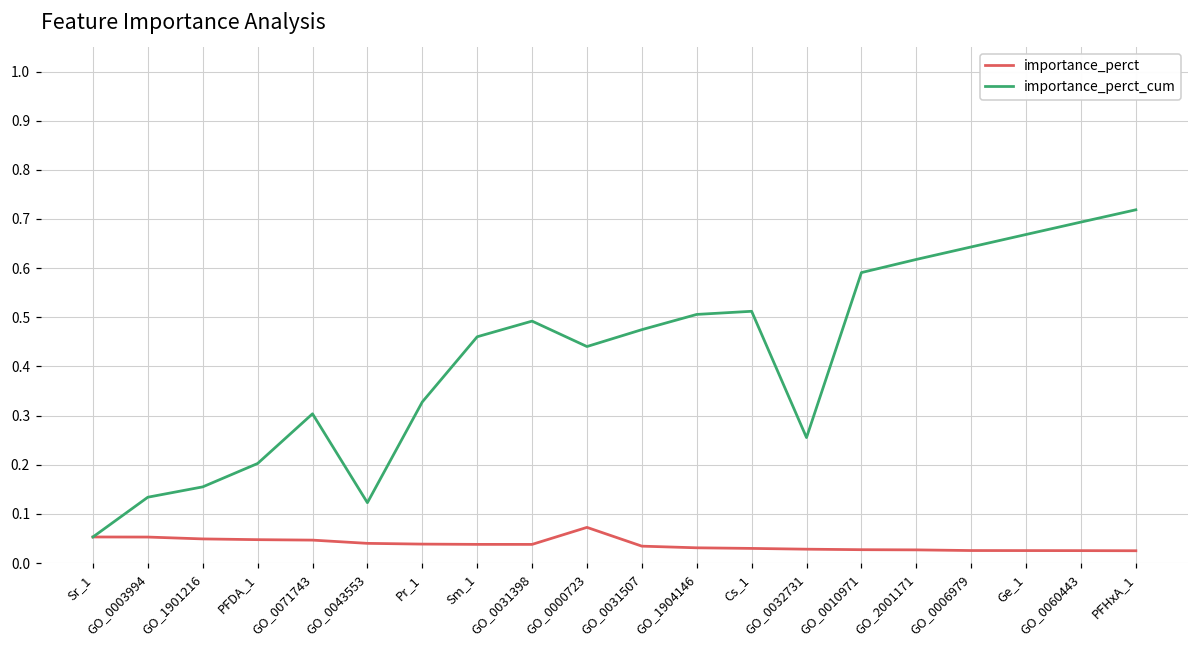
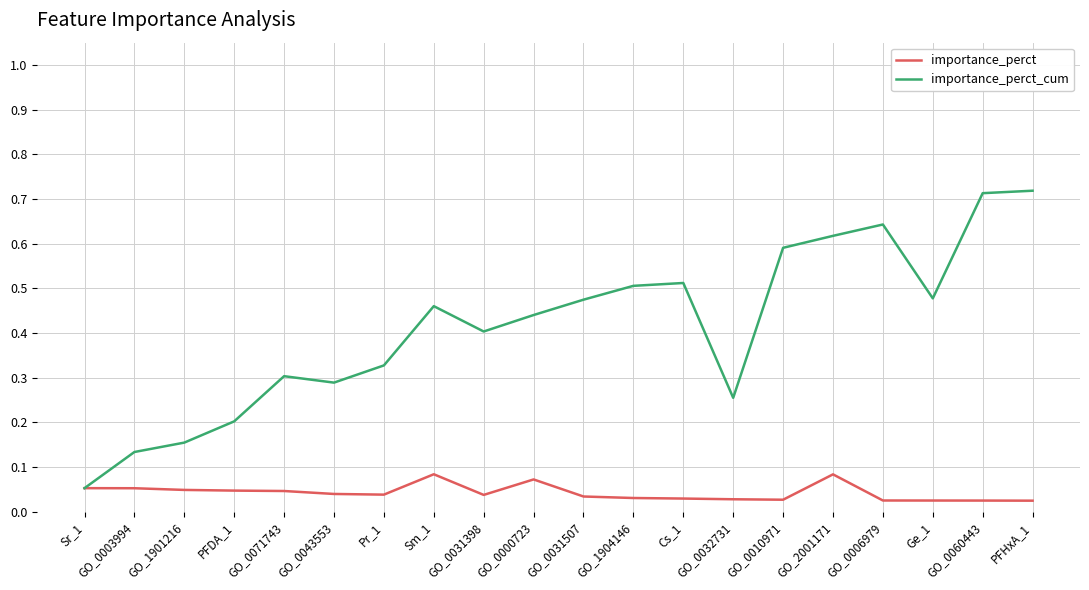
  {
    "importance_perct": {
      "GO_0003994": 0.05,
      "GO_1901216": 0.05,
      "PFDA_1": 0.05,
      "GO_0071743": 0.05,
      "GO_0043553": 0.04,
      "Pr_1": 0.04,
-     "Sm_1": 0.04,
+     "Sm_1": 0.08,
      "GO_0031398": 0.04,
      "GO_0000723": 0.07,
      "GO_0031507": 0.03,
      "GO_1904146": 0.03,
      "Cs_1": 0.03,
      "GO_0032731": 0.03,
      "GO_0010971": 0.03,
-     "GO_2001171": 0.03,
+     "GO_2001171": 0.08,
      "GO_0006979": 0.03,
      "Ge_1": 0.03,
      "GO_0060443": 0.03,
      "PFHxA_1": 0.03
    },
    "importance_perct_cum": {
      "GO_0003994": 0.13,
      "GO_1901216": 0.15,
      "PFDA_1": 0.20,
      "GO_0071743": 0.30,
-     "GO_0043553": 0.12,
+     "GO_0043553": 0.29,
      "Pr_1": 0.33,
      "Sm_1": 0.46,
-     "GO_0031398": 0.49,
+     "GO_0031398": 0.40,
      "GO_0000723": 0.44,
      "GO_0031507": 0.47,
      "GO_1904146": 0.51,
      "Cs_1": 0.51,
      "GO_0032731": 0.26,
      "GO_0010971": 0.59,
      "GO_2001171": 0.62,
      "GO_0006979": 0.64,
-     "Ge_1": 0.67,
-     "GO_0060443": 0.69,
+     "Ge_1": 0.48,
+     "GO_0060443": 0.71,
      "PFHxA_1": 0.72
    }
  }
